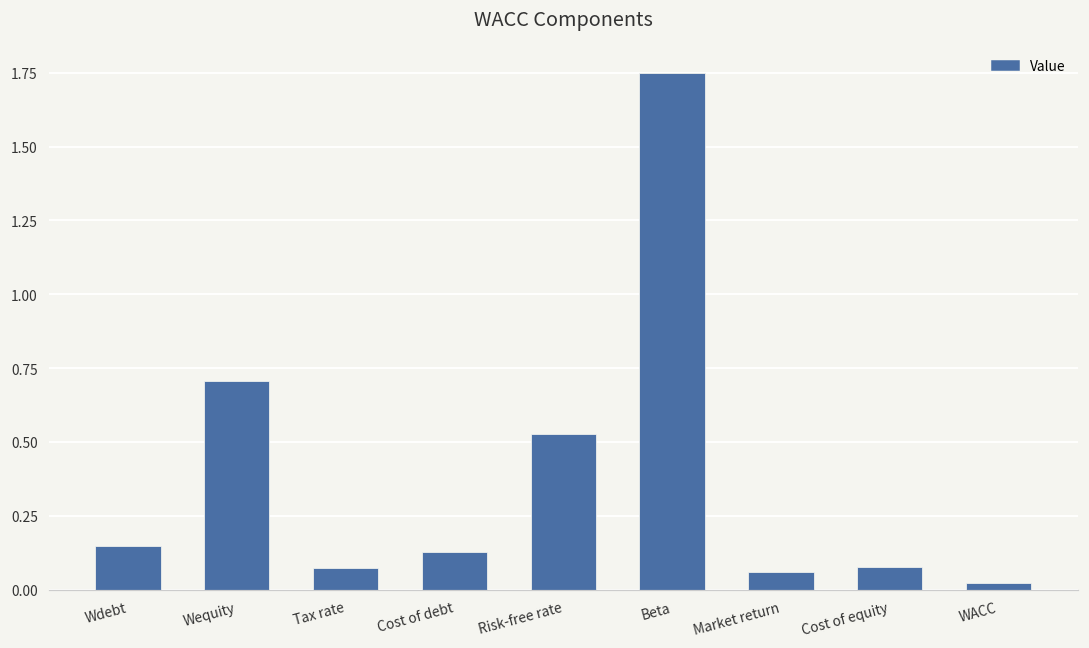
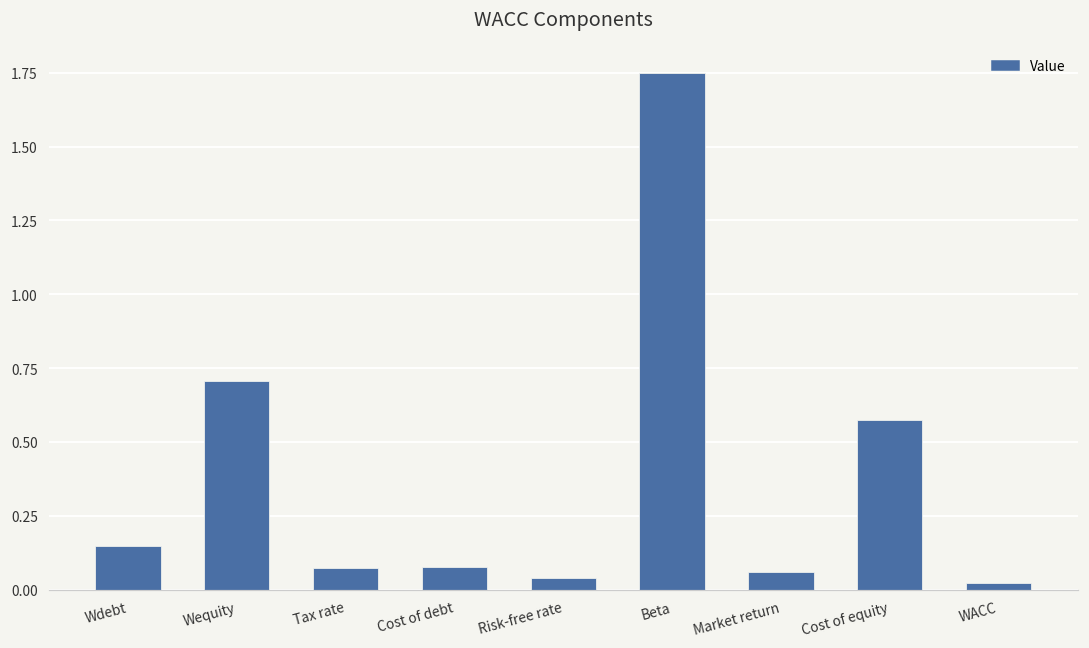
  {
    "Wdebt": 0.15,
    "Wequity": 0.71,
    "Tax rate": 0.07,
-   "Cost of debt": 0.13,
-   "Risk-free rate": 0.53,
+   "Cost of debt": 0.08,
+   "Risk-free rate": 0.04,
    "Beta": 1.75,
    "Market return": 0.06,
-   "Cost of equity": 0.08,
+   "Cost of equity": 0.57,
    "WACC": 0.02
  }
